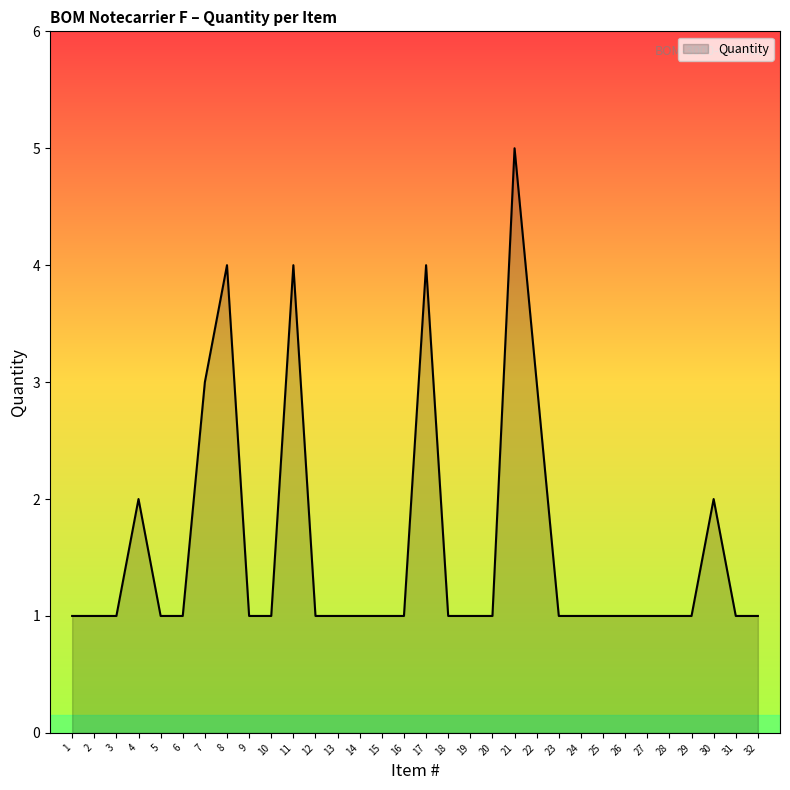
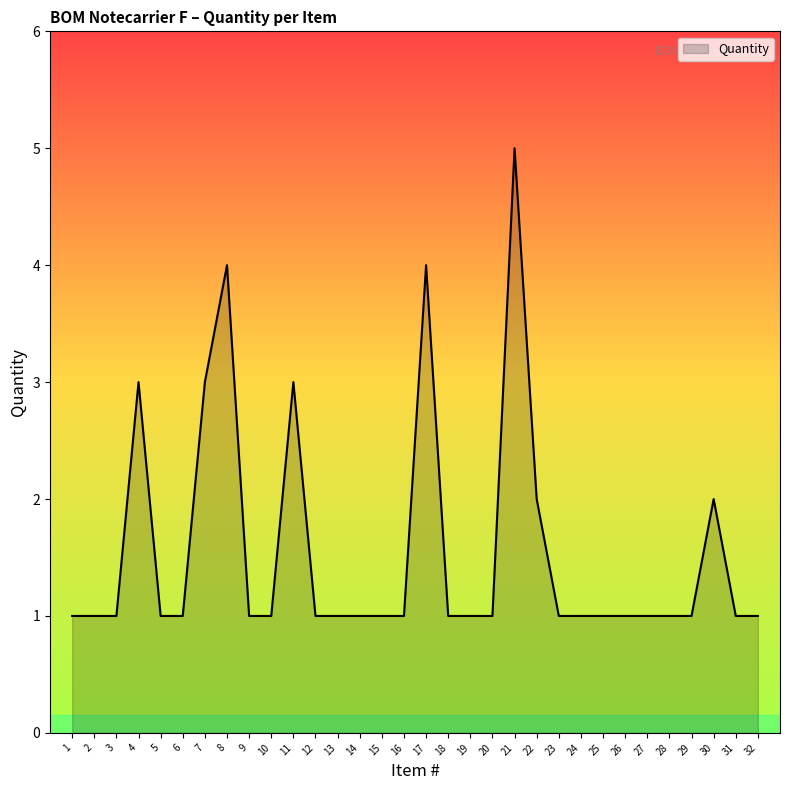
  {
    "1": 1,
    "2": 1,
    "3": 1,
-   "4": 2,
+   "4": 3,
    "5": 1,
    "6": 1,
    "7": 3,
    "8": 4,
    "9": 1,
    "10": 1,
-   "11": 4,
+   "11": 3,
    "12": 1,
    "13": 1,
    "14": 1,
    "15": 1,
    "16": 1,
    "17": 4,
    "18": 1,
    "19": 1,
    "20": 1,
    "21": 5,
-   "22": 3,
+   "22": 2,
    "23": 1,
    "24": 1,
    "25": 1,
    "26": 1,
    "27": 1,
    "28": 1,
    "29": 1,
    "30": 2,
    "31": 1,
    "32": 1
  }
